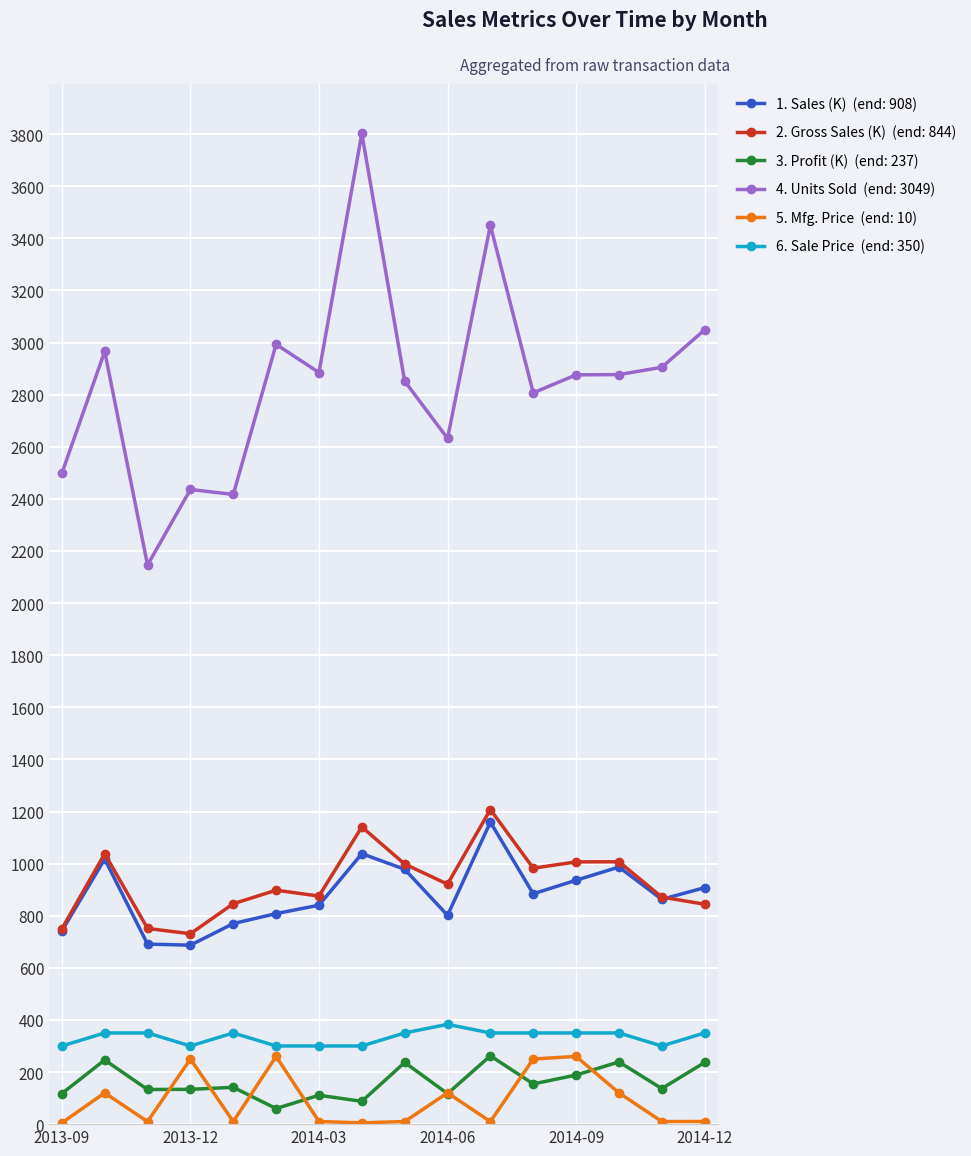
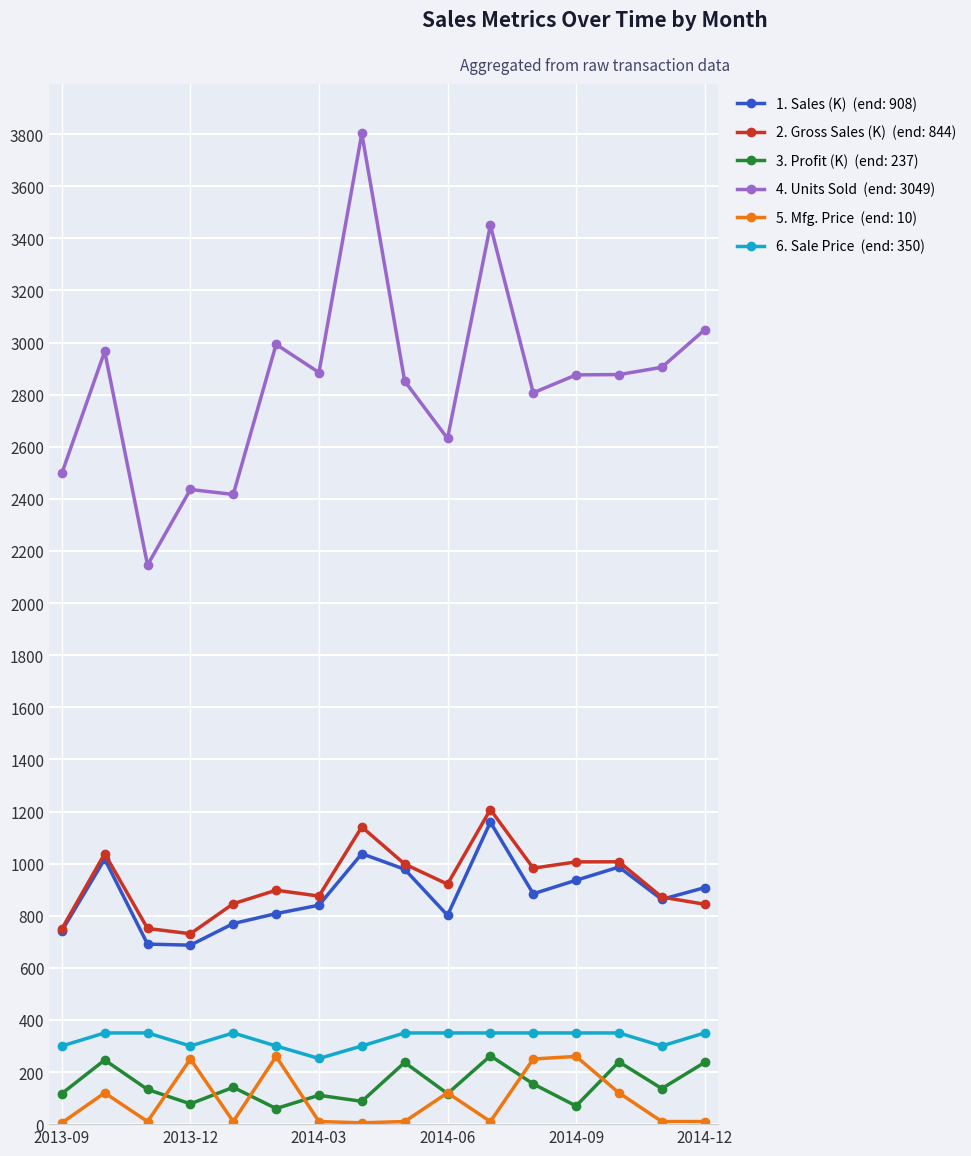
  {
    "1. Sales (K) (end: 908)": {
      "2013-12": 690,
      "2014-03": 840,
      "2014-06": 800,
      "2014-09": 940,
      "2014-12": 910
    },
    "2. Gross Sales (K) (end: 844)": {
      "2013-12": 730,
      "2014-03": 880,
      "2014-06": 920,
      "2014-09": 1010,
      "2014-12": 840
    },
    "3. Profit (K) (end: 237)": {
      "2013-09": 120,
-     "2013-12": 130,
+     "2013-12": 80,
      "2014-03": 110,
-     "2014-09": 190,
+     "2014-09": 70,
      "2014-12": 240
    },
    "4. Units Sold (end: 3049)": {
      "2013-09": 2500,
      "2013-12": 2440,
      "2014-03": 2890,
      "2014-06": 2630,
      "2014-09": 2880,
      "2014-12": 3050
    },
    "5. Mfg. Price (end: 10)": {
      "2013-09": 10,
      "2013-12": 250,
      "2014-03": 10,
      "2014-09": 260,
      "2014-12": 10
    },
    "6. Sale Price (end: 350)": {
      "2013-09": 300,
      "2013-12": 300,
-     "2014-03": 300,
-     "2014-06": 380,
+     "2014-03": 250,
+     "2014-06": 350,
      "2014-09": 350,
      "2014-12": 350
    }
  }
